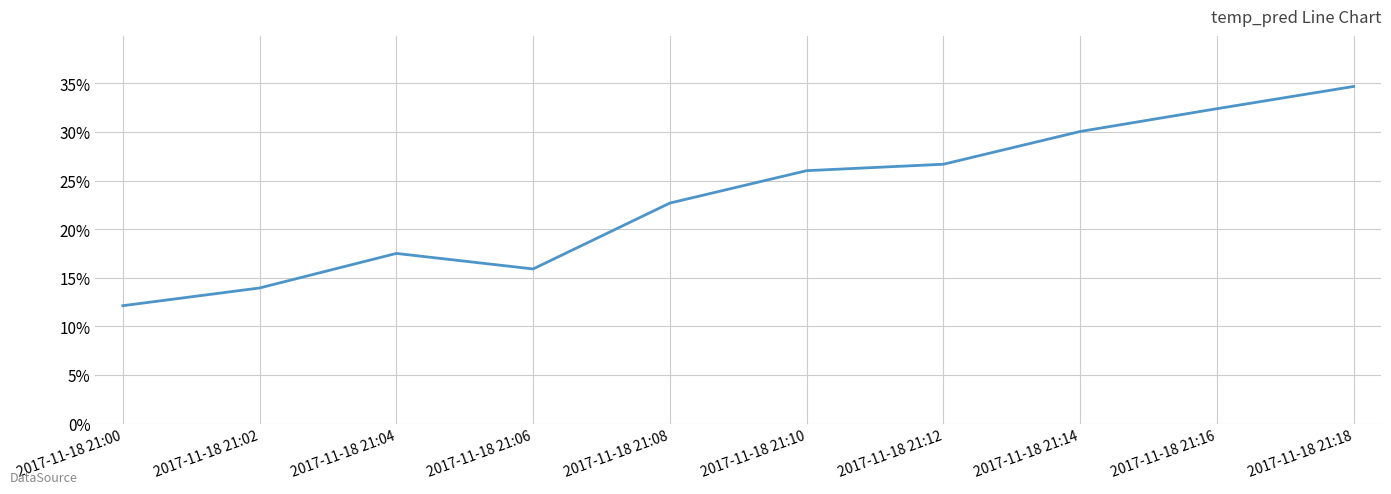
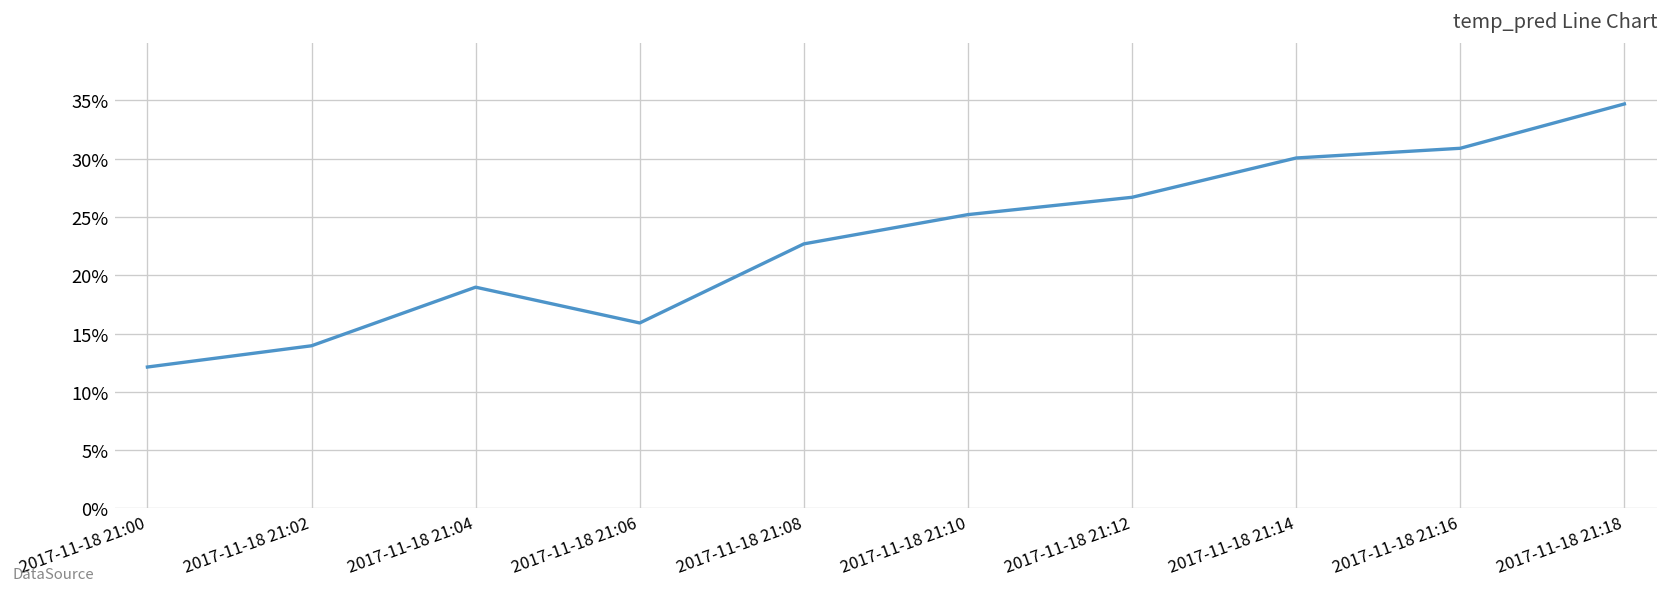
  {
    "2017-11-18 21:00": "12%",
    "2017-11-18 21:02": "14%",
-   "2017-11-18 21:04": "18%",
+   "2017-11-18 21:04": "19%",
    "2017-11-18 21:06": "16%",
    "2017-11-18 21:08": "23%",
-   "2017-11-18 21:10": "26%",
+   "2017-11-18 21:10": "25%",
    "2017-11-18 21:12": "27%",
    "2017-11-18 21:14": "30%",
-   "2017-11-18 21:16": "32%",
+   "2017-11-18 21:16": "31%",
    "2017-11-18 21:18": "35%"
  }
